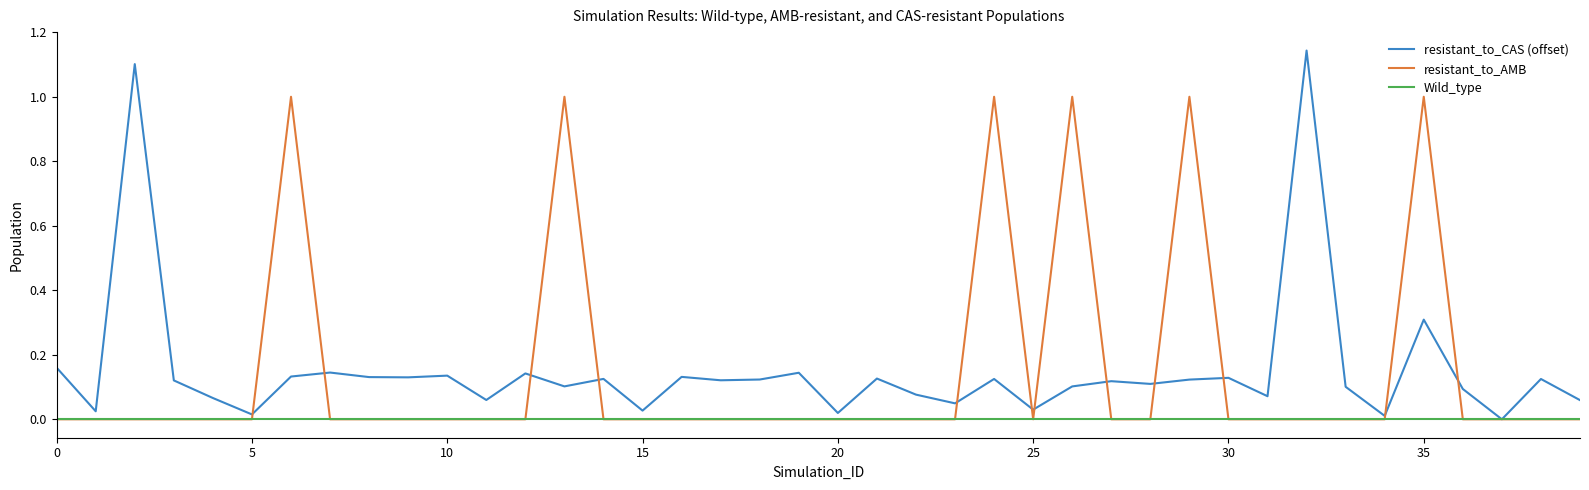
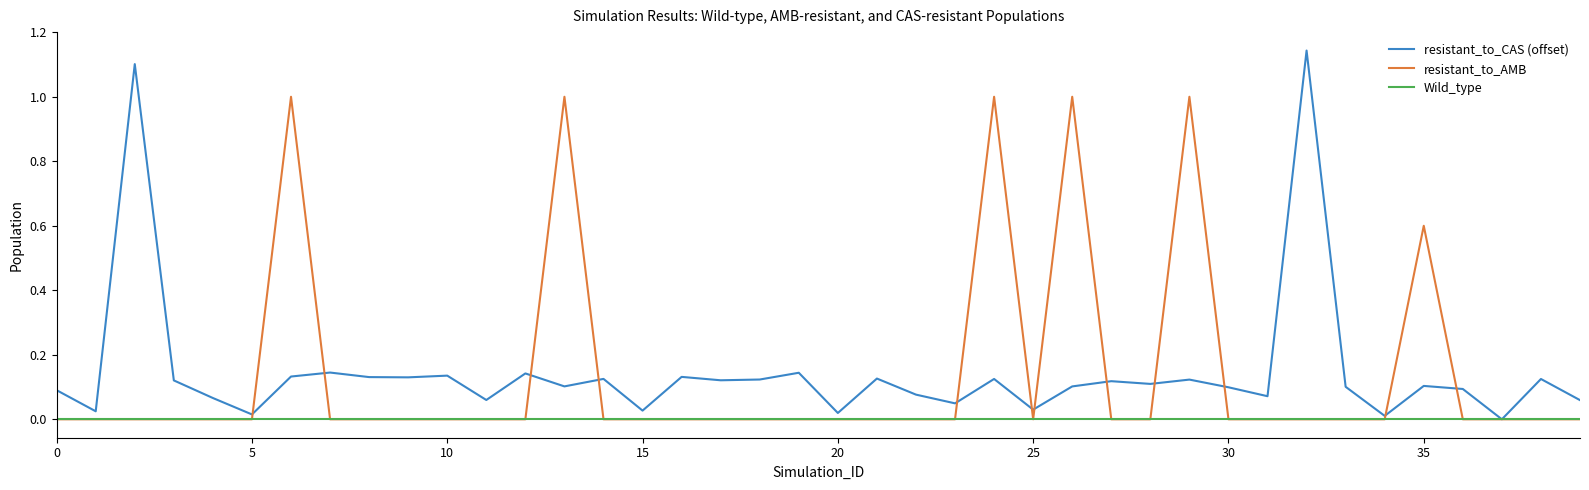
  {
    "resistant_to_CAS (offset)": {
-     "0": 0.16,
+     "0": 0.09,
      "5": 0.02,
      "10": 0.14,
      "15": 0.03,
      "20": 0.02,
      "25": 0.03,
-     "30": 0.13,
-     "35": 0.31
+     "30": 0.10,
+     "35": 0.10
    },
    "resistant_to_AMB": {
-     "35": 1.0
+     "35": 0.6
    },
    "Wild_type": {
      "35": 0.00
    }
  }
